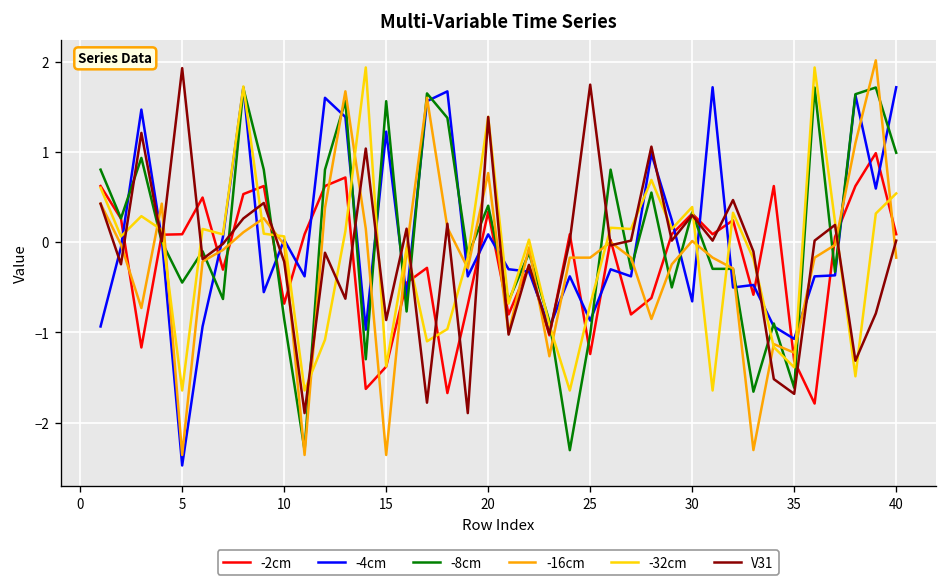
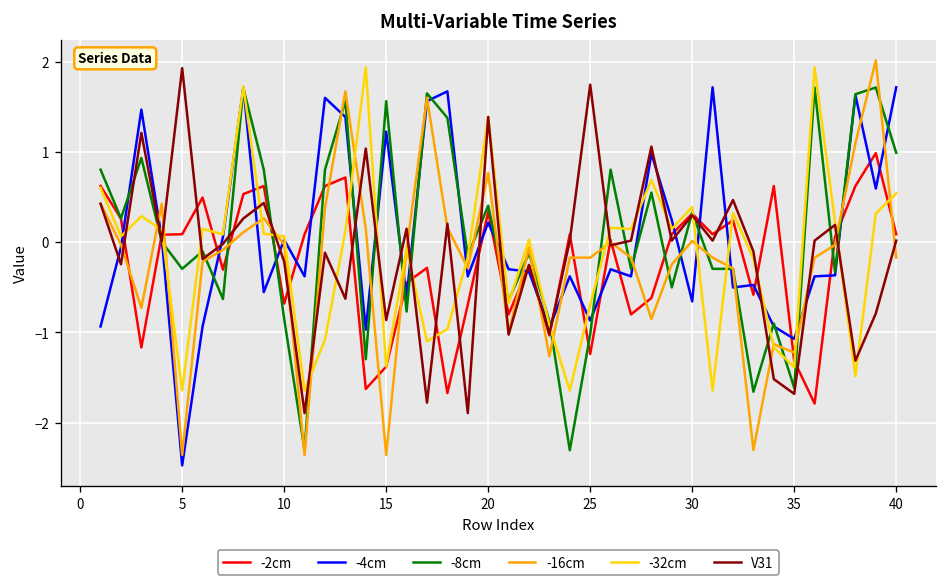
  {
    "-2cm": {
      "5": 0.1,
      "10": -0.7,
      "20": 0.3,
      "25": -1.2,
      "35": -1.3,
      "40": 0.1
    },
    "-4cm": {
      "5": -2.5,
      "10": 0.0,
      "15": 1.2,
-     "20": 0.1,
+     "20": 0.2,
      "25": -0.9,
      "30": -0.7,
      "35": -1.1,
      "40": 1.7
    },
    "-8cm": {
-     "5": -0.4,
+     "5": -0.3,
      "10": -0.9,
      "15": 1.6,
      "20": 0.4,
      "25": -1.0,
      "35": -1.6,
      "40": 1.0
    },
    "V31": {
      "5": 1.9,
      "10": -0.2,
      "15": -0.9,
      "25": 1.7,
      "35": -1.7,
      "40": 0.0
    }
  }
